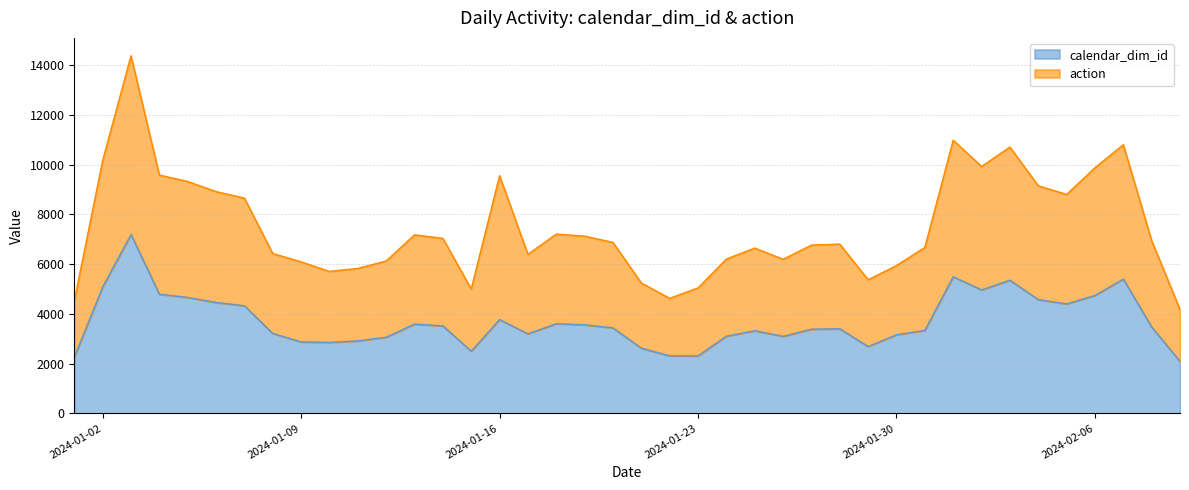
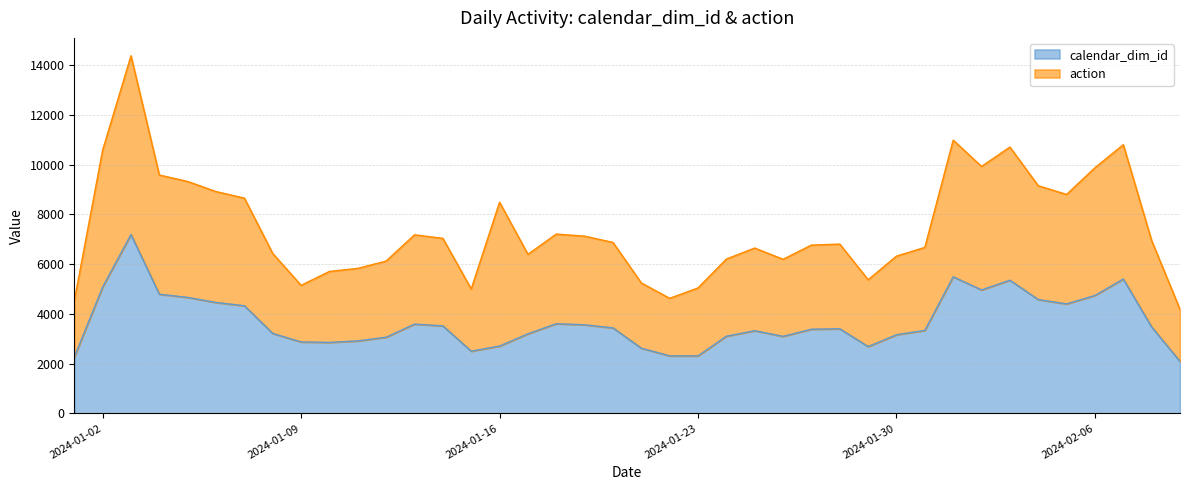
  {
    "calendar_dim_id": {
      "2024-01-02": 5100,
      "2024-01-09": 2900,
-     "2024-01-16": 3800,
+     "2024-01-16": 2700,
      "2024-01-23": 2300,
      "2024-01-30": 3200,
      "2024-02-06": 4700
    },
    "action": {
-     "2024-01-02": 5100,
-     "2024-01-09": 3200,
+     "2024-01-02": 5500,
+     "2024-01-09": 2300,
      "2024-01-16": 5800,
      "2024-01-23": 2700,
-     "2024-01-30": 2800,
+     "2024-01-30": 3200,
      "2024-02-06": 5100
    }
  }
